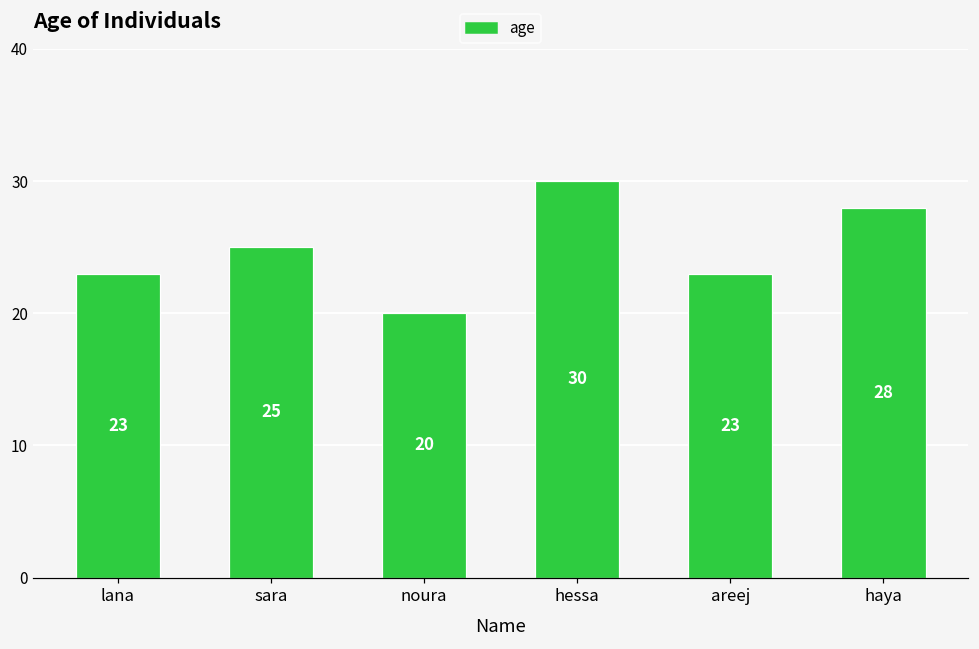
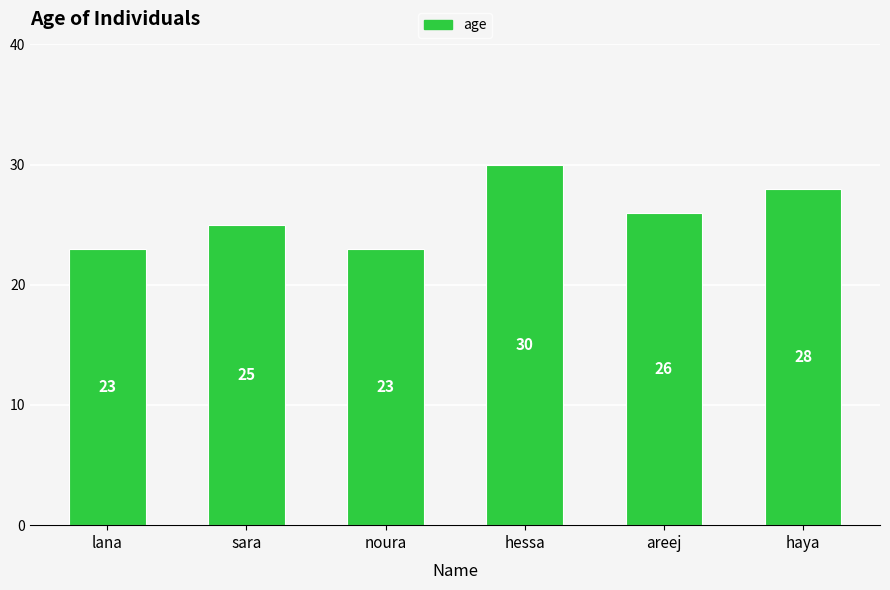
  {
    "lana": 23,
    "sara": 25,
-   "noura": 20,
+   "noura": 23,
    "hessa": 30,
-   "areej": 23,
+   "areej": 26,
    "haya": 28
  }
